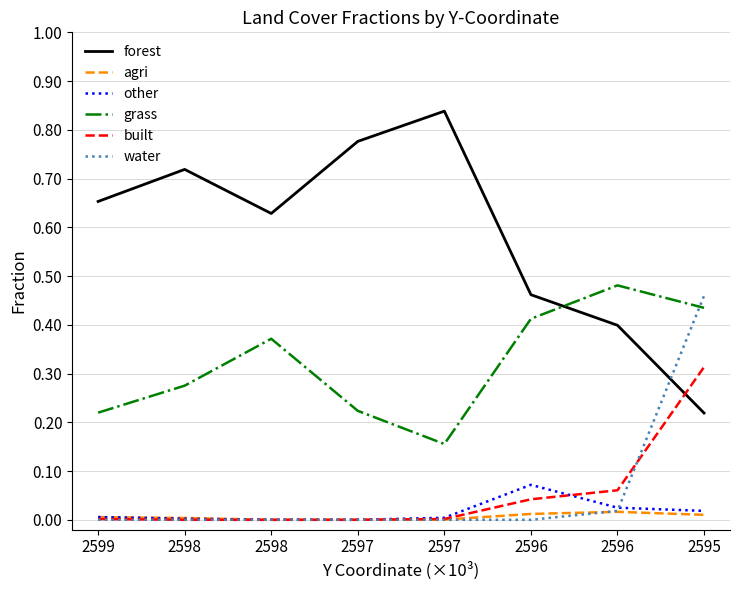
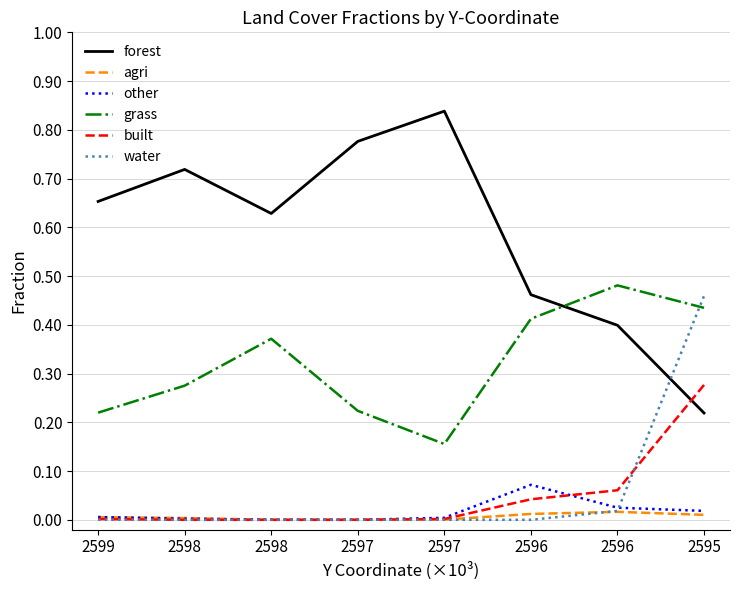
  {
    "forest": {
      "2599": 0.65,
      "2595": 0.22
    },
    "agri": {
      "2595": 0.01
    },
    "other": {
      "2595": 0.02
    },
    "grass": {
      "2599": 0.22,
      "2595": 0.43
    },
    "built": {
-     "2595": 0.31
+     "2595": 0.28
    },
    "water": {
      "2595": 0.46
    }
  }
